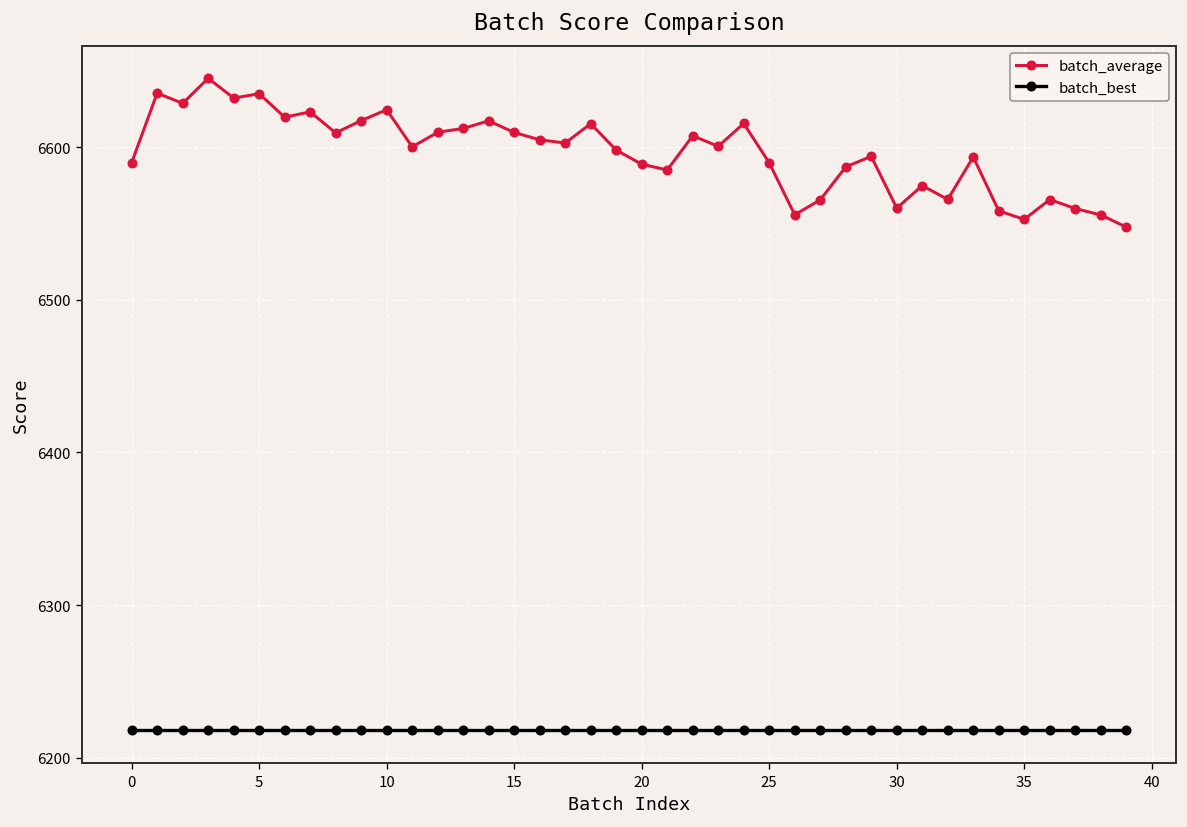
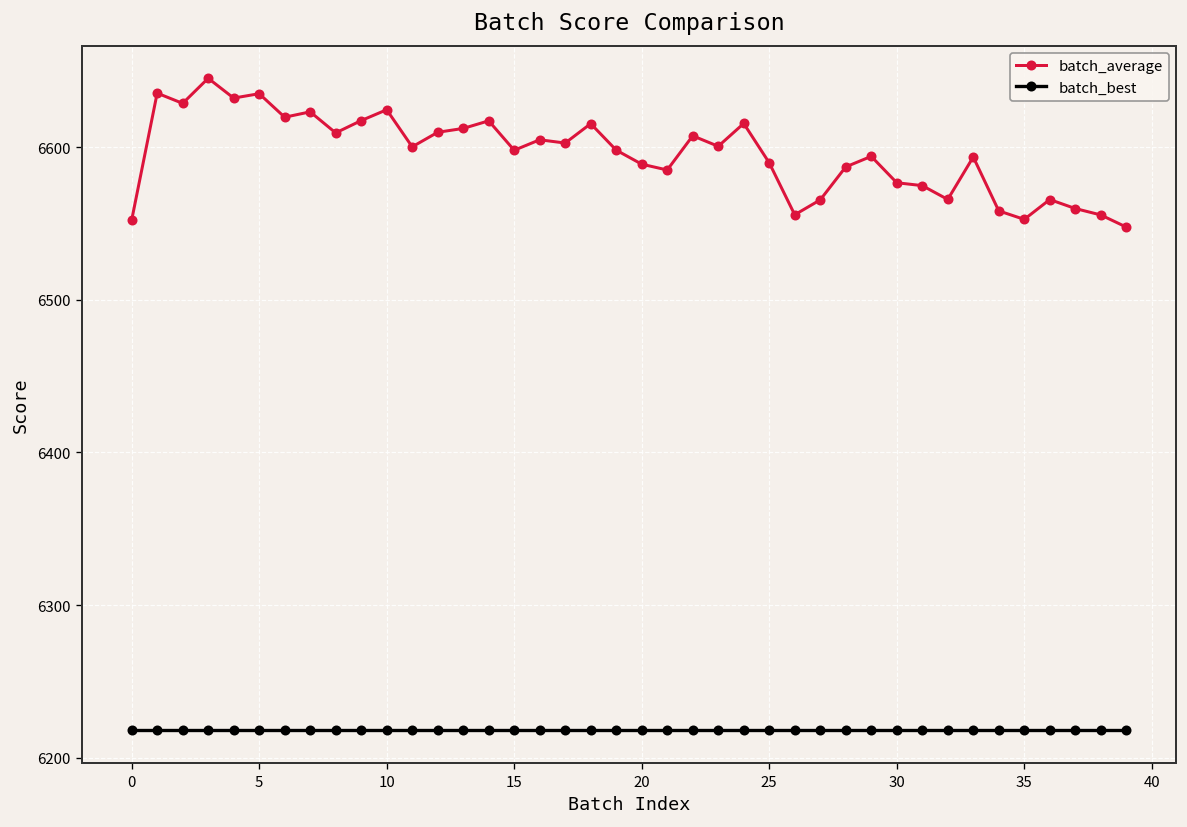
  {
    "batch_average": {
-     "0": 6590,
+     "0": 6552,
      "5": 6635,
      "10": 6625,
-     "15": 6610,
+     "15": 6598,
      "20": 6589,
      "25": 6590,
-     "30": 6560,
+     "30": 6577,
      "35": 6553
    },
    "batch_best": {
      "0": 6218,
      "5": 6218,
      "10": 6218,
      "15": 6218,
      "20": 6218,
      "25": 6218,
      "30": 6218,
      "35": 6218
    }
  }
